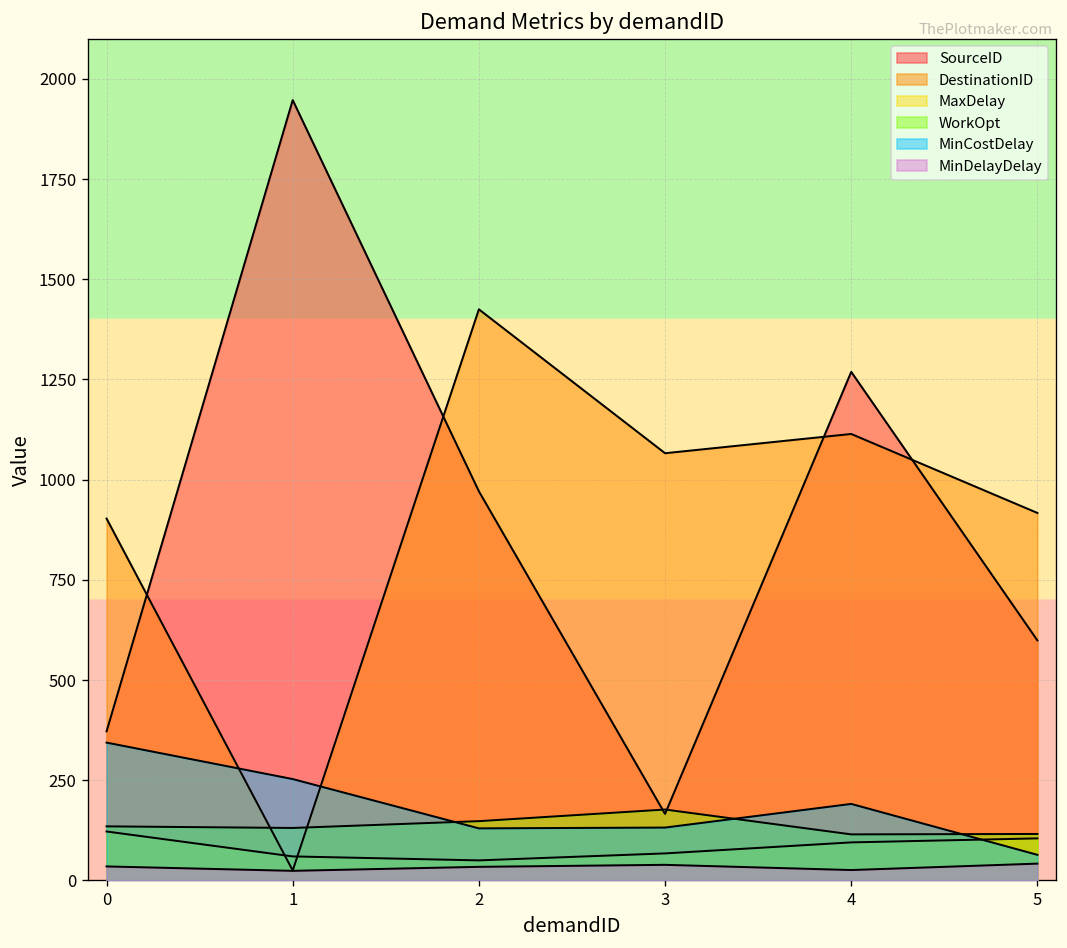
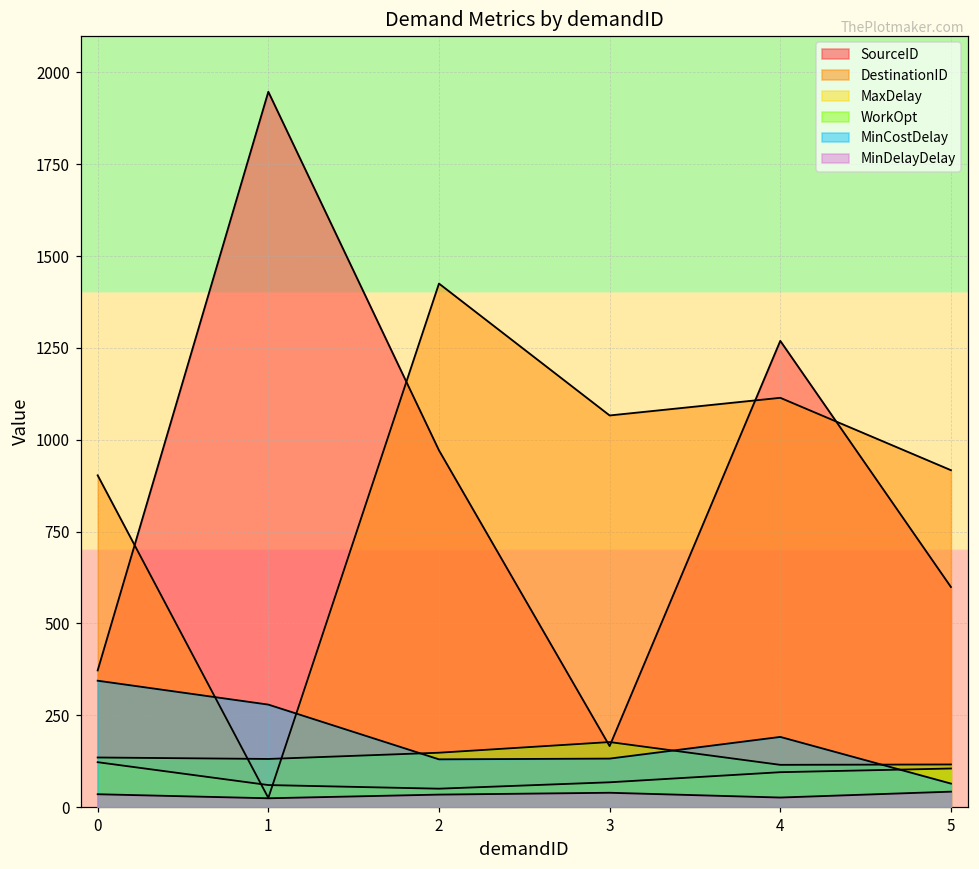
  {
    "SourceID": {
      "0": 370,
      "1": 1950,
      "2": 970,
      "3": 170,
      "4": 1270,
      "5": 600
    },
    "DestinationID": {
      "0": 900,
      "2": 1430,
      "3": 1070,
      "4": 1110,
      "5": 920
    },
    "MaxDelay": {
      "0": 120,
      "1": 60,
      "2": 50,
      "3": 70,
      "4": 100,
      "5": 110
    },
    "WorkOpt": {
      "0": 140,
      "1": 130,
      "2": 150,
      "3": 180,
      "4": 120,
      "5": 120
    },
    "MinCostDelay": {
      "0": 340,
-     "1": 250,
+     "1": 280,
      "2": 130,
      "3": 130,
      "4": 190,
      "5": 60
    },
    "MinDelayDelay": {
      "0": 40,
      "2": 30,
      "3": 40,
      "4": 30,
      "5": 40
    }
  }
